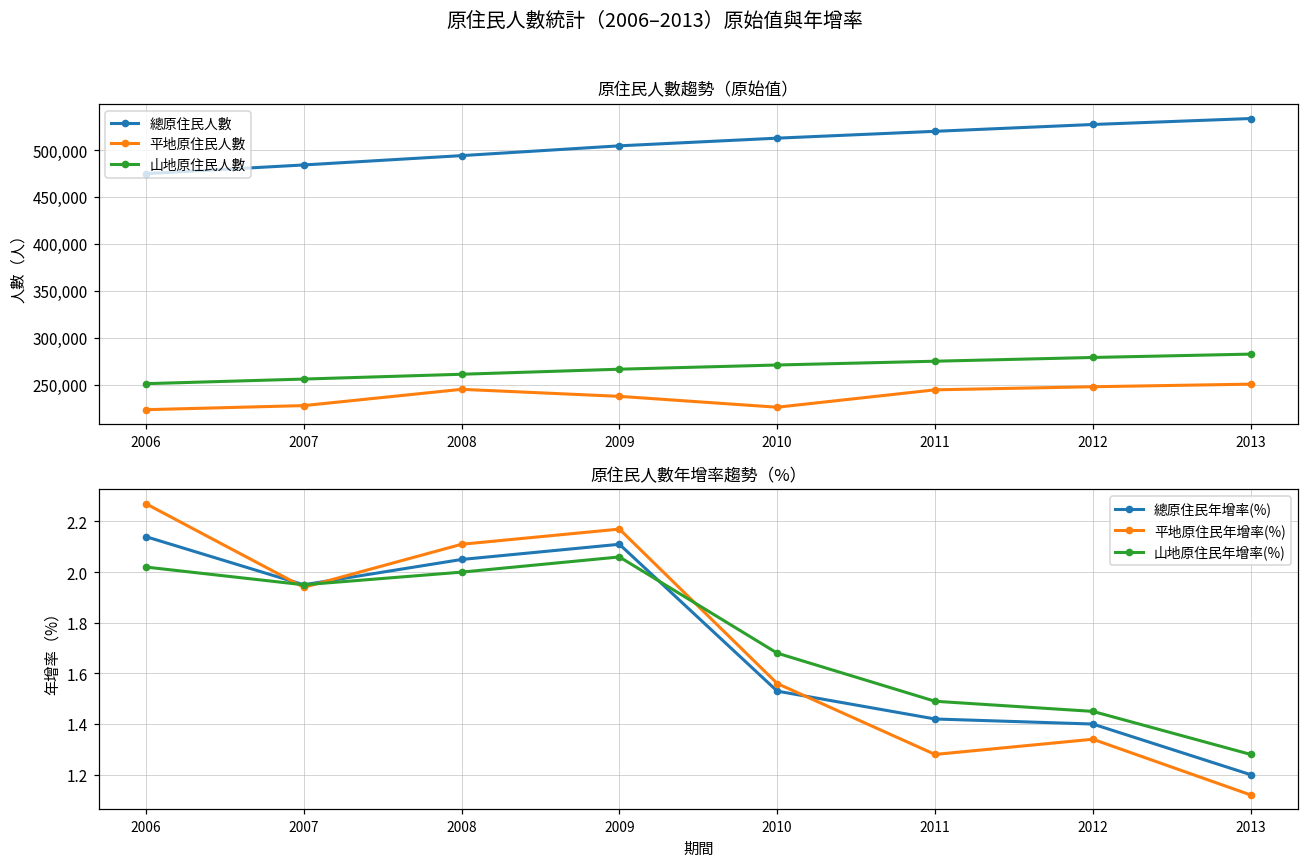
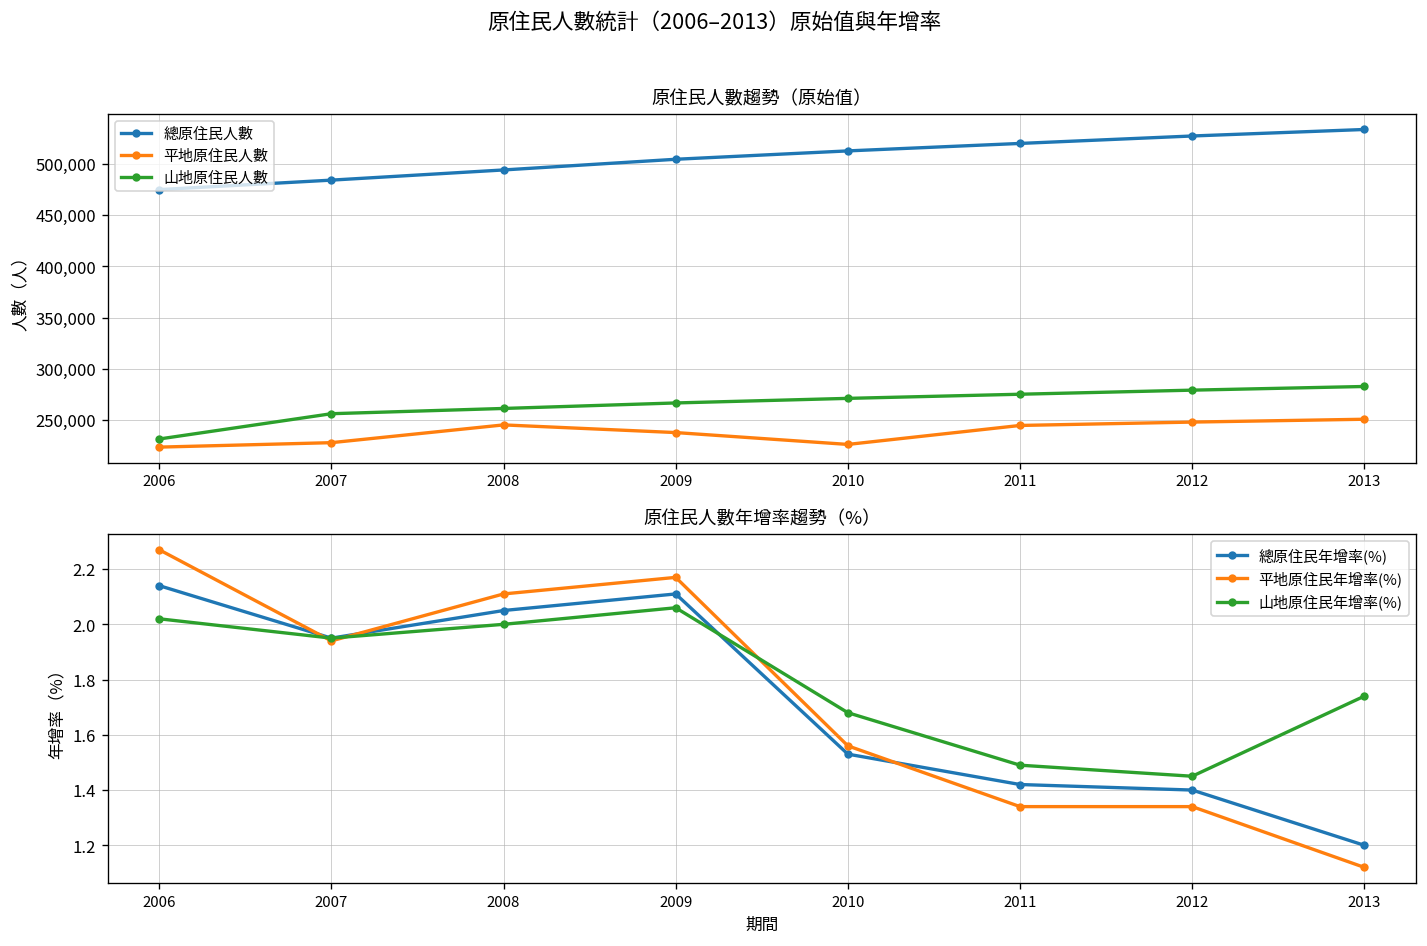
  {
    "原住民人數趨勢（原始值）": {
      "總原住民人數": {
        "2007": "480,000",
        "2008": "490,000",
        "2009": "500,000",
        "2010": "510,000",
        "2011": "520,000",
        "2012": "530,000",
        "2013": "530,000"
      },
      "平地原住民人數": {
        "2006": "220,000",
        "2007": "230,000",
        "2008": "250,000",
        "2009": "240,000",
        "2010": "230,000",
        "2011": "240,000",
        "2012": "250,000",
        "2013": "250,000"
      },
      "山地原住民人數": {
-       "2006": "250,000",
+       "2006": "230,000",
        "2007": "260,000",
        "2008": "260,000",
        "2009": "270,000",
        "2010": "270,000",
        "2011": "280,000",
        "2012": "280,000",
        "2013": "280,000"
      }
    },
    "原住民人數年增率趨勢（%）": {
      "總原住民年增率(%)": {
        "2006": "2.14",
        "2008": "2.05",
        "2009": "2.11",
        "2010": "1.53",
        "2011": "1.42",
        "2012": "1.40",
        "2013": "1.20"
      },
      "平地原住民年增率(%)": {
        "2006": "2.27",
        "2008": "2.11",
        "2009": "2.17",
        "2010": "1.56",
-       "2011": "1.28",
+       "2011": "1.34",
        "2012": "1.34",
        "2013": "1.12"
      },
      "山地原住民年增率(%)": {
        "2006": "2.02",
        "2008": "2.00",
        "2009": "2.06",
        "2010": "1.68",
        "2011": "1.49",
        "2012": "1.45",
-       "2013": "1.28"
+       "2013": "1.74"
      }
    }
  }
